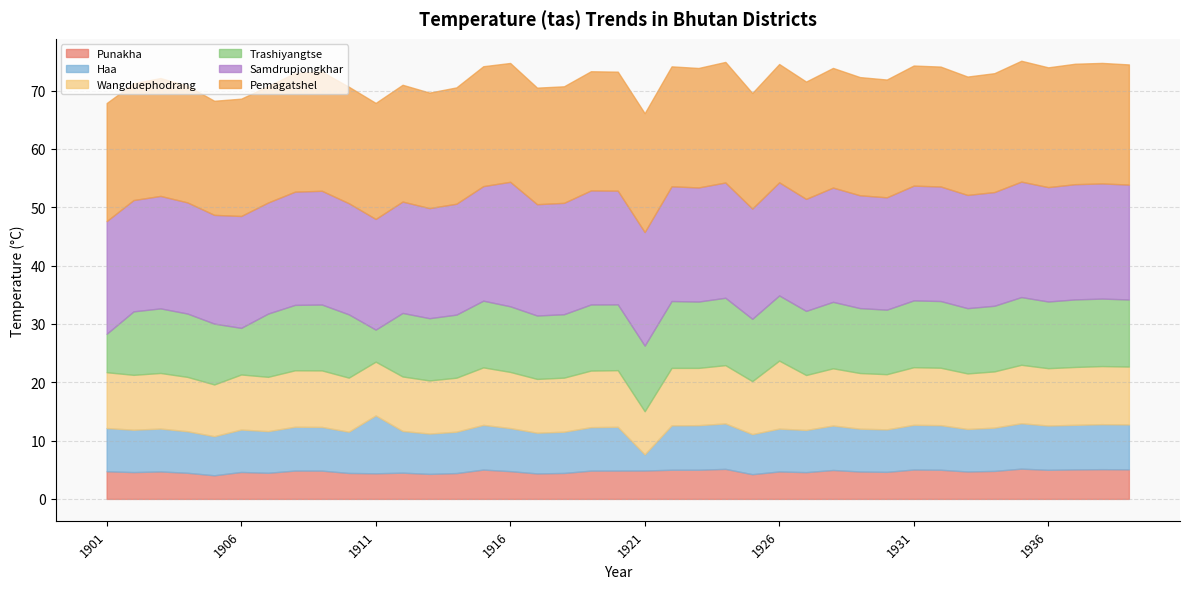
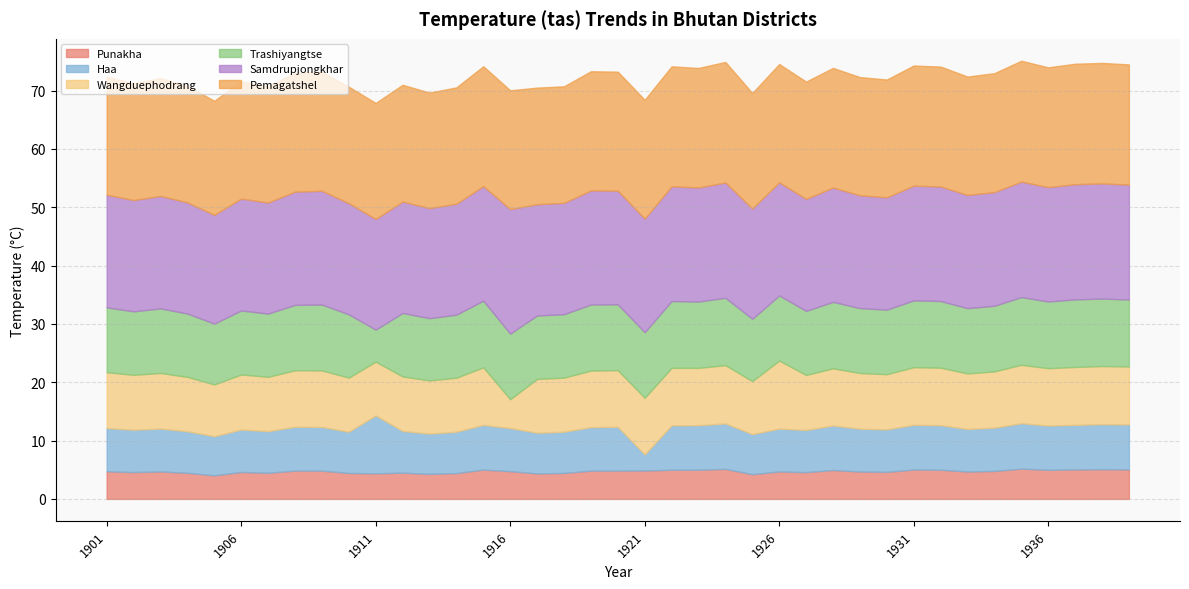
  {
    "Haa": {
      "1901": 7,
      "1906": 7,
      "1911": 10,
      "1916": 7,
      "1921": 3,
      "1926": 7,
      "1931": 8,
      "1936": 8
    },
    "Wangduephodrang": {
      "1901": 10,
      "1906": 9,
      "1911": 9,
-     "1916": 10,
-     "1921": 7,
+     "1916": 5,
+     "1921": 10,
      "1926": 12,
      "1931": 10,
      "1936": 10
    },
    "Trashiyangtse": {
-     "1901": 7,
-     "1906": 8,
+     "1901": 11,
+     "1906": 11,
      "1911": 5,
      "1916": 11,
      "1921": 11,
      "1926": 11,
      "1931": 11,
      "1936": 11
    },
    "Samdrupjongkhar": {
      "1901": 19,
      "1906": 19,
      "1911": 19,
      "1916": 21,
      "1921": 19,
      "1926": 19,
      "1931": 20,
      "1936": 20
    }
  }
